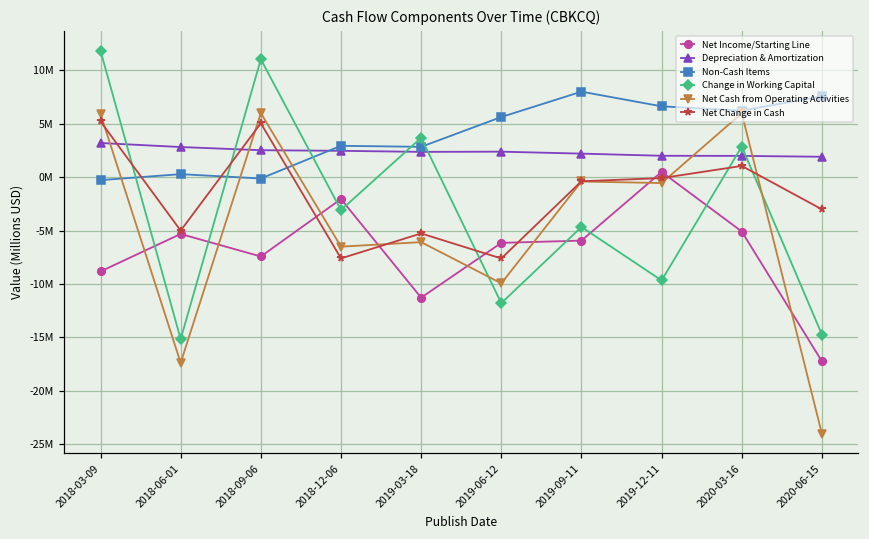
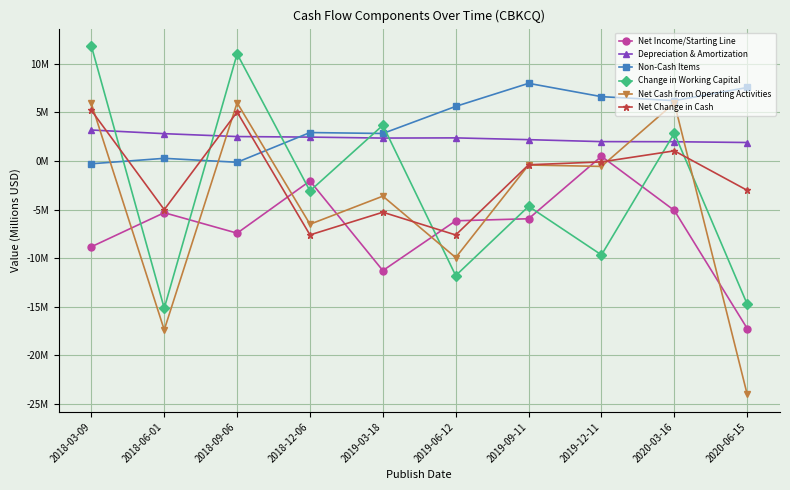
  {
    "Net Income/Starting Line": {
      "2018-03-09": -9000000,
      "2018-06-01": -5000000,
      "2018-09-06": -7000000,
      "2018-12-06": -2000000,
      "2019-03-18": -11000000,
      "2019-06-12": -6000000,
      "2019-09-11": -6000000,
      "2019-12-11": 0,
      "2020-03-16": -5000000,
      "2020-06-15": -17000000
    },
    "Depreciation & Amortization": {
      "2018-03-09": 3000000,
      "2018-06-01": 3000000,
      "2018-09-06": 3000000,
      "2018-12-06": 2000000,
      "2019-03-18": 2000000,
      "2019-06-12": 2000000,
      "2019-09-11": 2000000,
      "2019-12-11": 2000000,
      "2020-03-16": 2000000,
      "2020-06-15": 2000000
    },
    "Non-Cash Items": {
      "2018-03-09": 0,
      "2018-06-01": 0,
      "2018-09-06": 0,
      "2018-12-06": 3000000,
      "2019-03-18": 3000000,
      "2019-06-12": 6000000,
      "2019-09-11": 8000000,
      "2019-12-11": 7000000
    },
    "Change in Working Capital": {
      "2018-03-09": 12000000,
      "2018-06-01": -15000000,
      "2018-09-06": 11000000,
      "2018-12-06": -3000000,
      "2019-03-18": 4000000,
      "2019-06-12": -12000000,
      "2019-09-11": -5000000,
      "2019-12-11": -10000000,
      "2020-03-16": 3000000,
      "2020-06-15": -15000000
    },
    "Net Cash from Operating Activities": {
      "2018-03-09": 6000000,
      "2018-06-01": -17000000,
      "2018-09-06": 6000000,
      "2018-12-06": -7000000,
-     "2019-03-18": -6000000,
+     "2019-03-18": -4000000,
      "2019-06-12": -10000000,
      "2019-12-11": -1000000,
      "2020-06-15": -24000000
    },
    "Net Change in Cash": {
      "2018-03-09": 5000000,
      "2018-06-01": -5000000,
      "2018-09-06": 5000000,
      "2018-12-06": -8000000,
      "2019-03-18": -5000000,
      "2019-06-12": -8000000,
      "2019-12-11": 0,
      "2020-03-16": 1000000,
      "2020-06-15": -3000000
    }
  }
